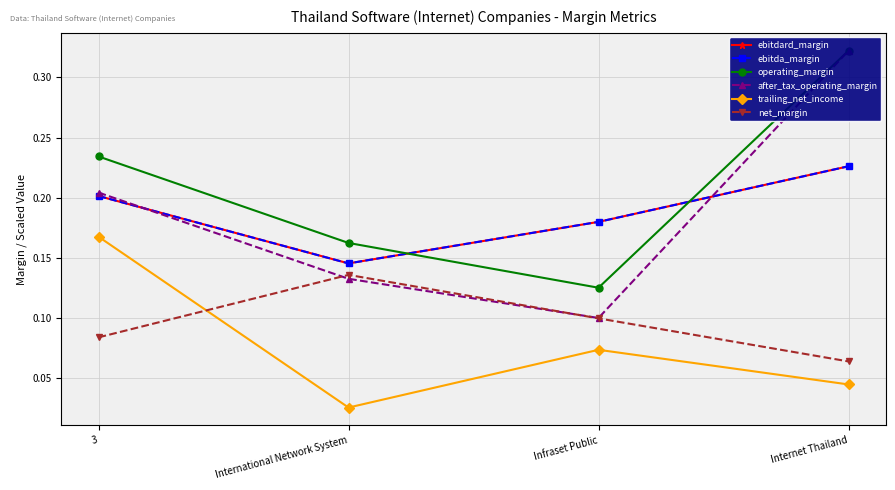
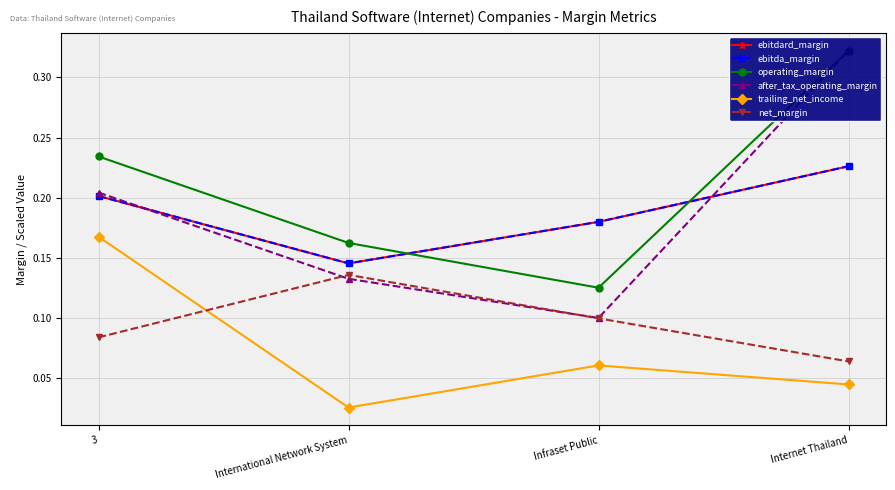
  {
    "ebitda_margin": {
      "3": 0.201,
      "International Network System": 0.145,
      "Infraset Public": 0.180,
      "Internet Thailand": 0.226
    },
    "operating_margin": {
      "3": 0.234,
      "International Network System": 0.162,
      "Infraset Public": 0.125
    },
    "after_tax_operating_margin": {
      "3": 0.204,
      "International Network System": 0.133
    },
    "trailing_net_income": {
      "3": 0.168,
      "International Network System": 0.026,
-     "Infraset Public": 0.074,
+     "Infraset Public": 0.061,
      "Internet Thailand": 0.045
    },
    "net_margin": {
      "3": 0.084,
      "International Network System": 0.136,
      "Internet Thailand": 0.064
    }
  }
